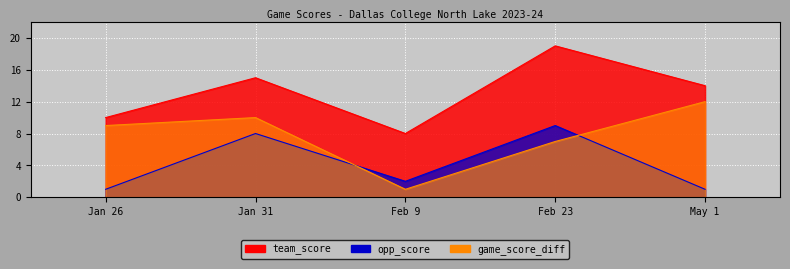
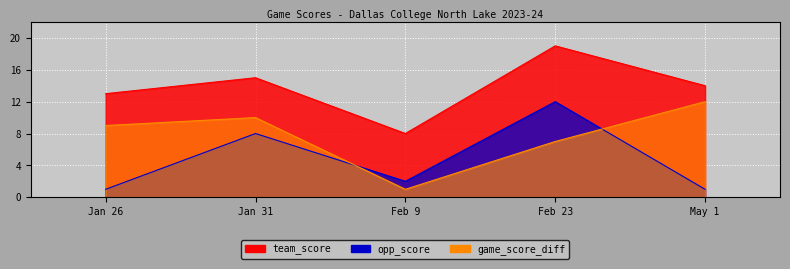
  {
    "team_score": {
-     "Jan 26": 10,
+     "Jan 26": 13,
      "Jan 31": 15,
      "Feb 9": 8,
      "Feb 23": 19,
      "May 1": 14
    },
    "opp_score": {
      "Jan 26": 1,
      "Jan 31": 8,
      "Feb 9": 2,
-     "Feb 23": 9,
+     "Feb 23": 12,
      "May 1": 1
    },
    "game_score_diff": {
      "Jan 26": 9,
      "Jan 31": 10,
      "Feb 9": 1,
      "Feb 23": 7,
      "May 1": 12
    }
  }
